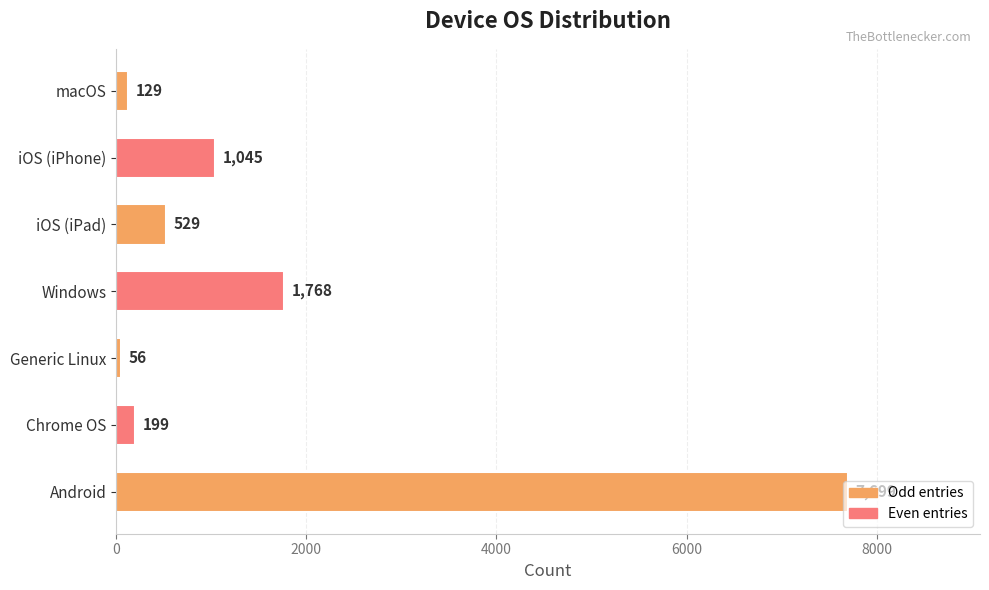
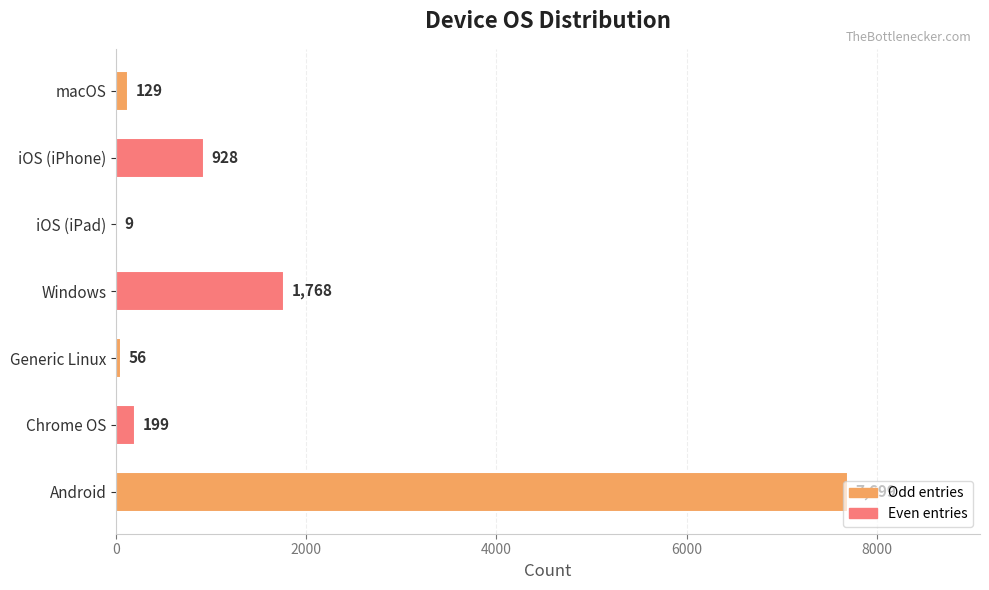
  {
    "macOS": "129",
-   "iOS (iPhone)": "1,045",
-   "iOS (iPad)": "529",
+   "iOS (iPhone)": "928",
+   "iOS (iPad)": "9",
    "Windows": "1,768",
    "Generic Linux": "56",
    "Chrome OS": "199"
  }
